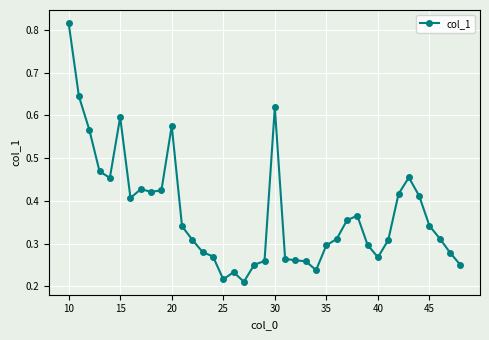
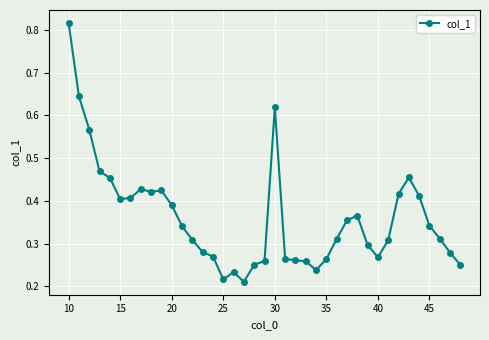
  {
    "10": 0.82,
-   "15": 0.60,
-   "20": 0.58,
+   "15": 0.40,
+   "20": 0.39,
    "25": 0.22,
    "30": 0.62,
-   "35": 0.30,
+   "35": 0.26,
    "40": 0.27,
    "45": 0.34
  }
